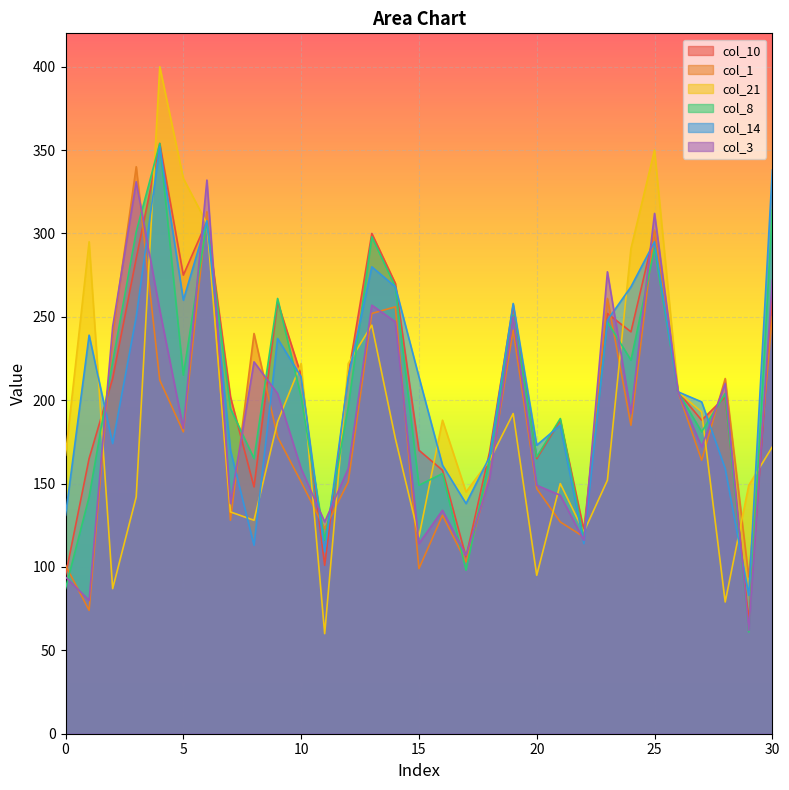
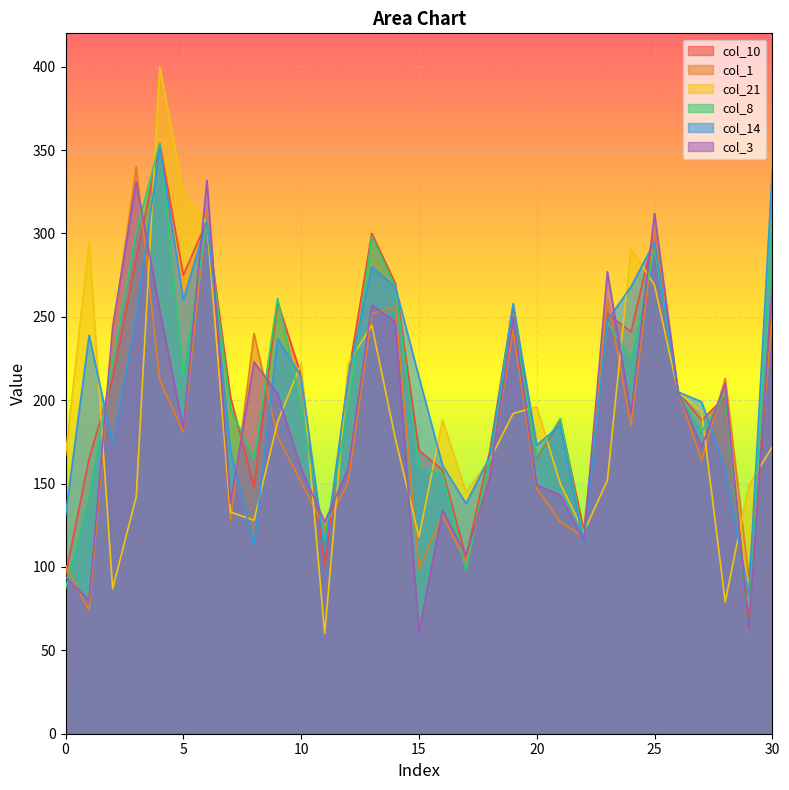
  {
    "col_21": {
      "0": 167,
-     "5": 333,
+     "5": 325,
      "10": 222,
      "15": 118,
-     "20": 95,
-     "25": 350,
+     "20": 196,
+     "25": 269,
      "30": 172
    },
    "col_8": {
      "0": 87,
      "5": 215,
-     "10": 202,
-     "15": 149,
+     "10": 196,
+     "15": 159,
      "25": 291,
      "30": 314
    },
    "col_14": {
      "0": 131,
      "5": 260,
      "15": 214,
      "20": 173,
      "25": 295,
      "30": 338
    },
    "col_3": {
      "5": 183,
      "10": 159,
-     "15": 114,
+     "15": 61,
      "20": 149,
      "25": 312,
      "30": 272
    }
  }
